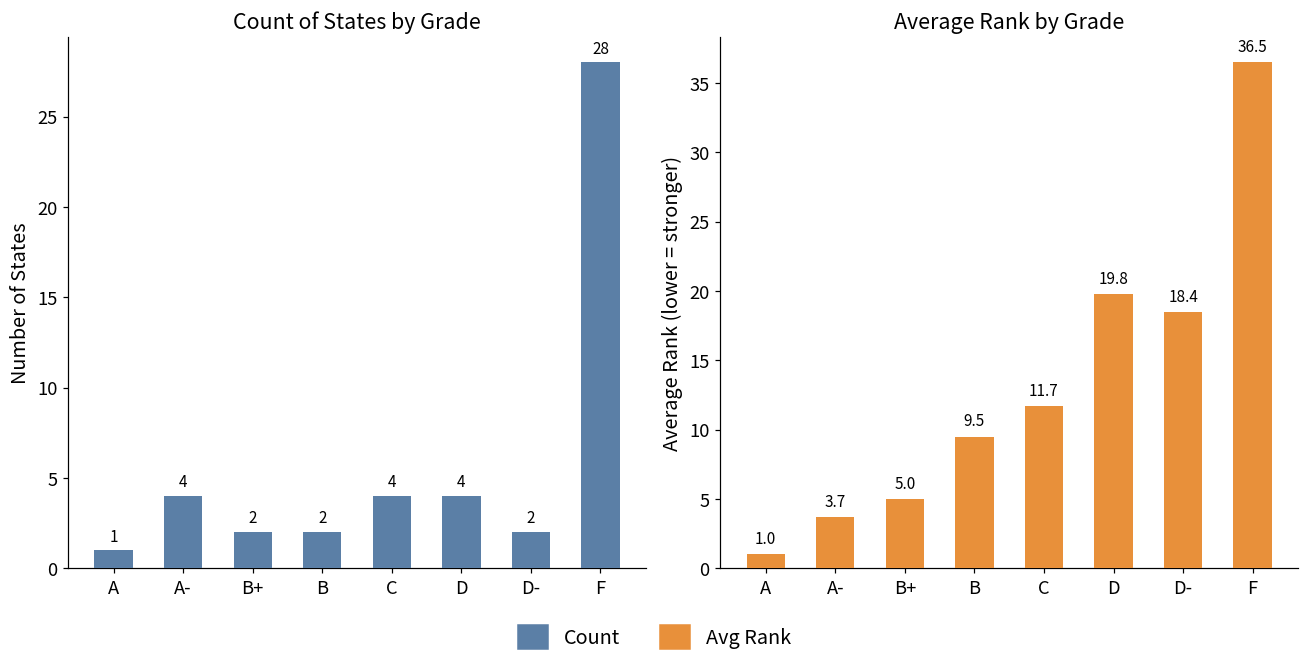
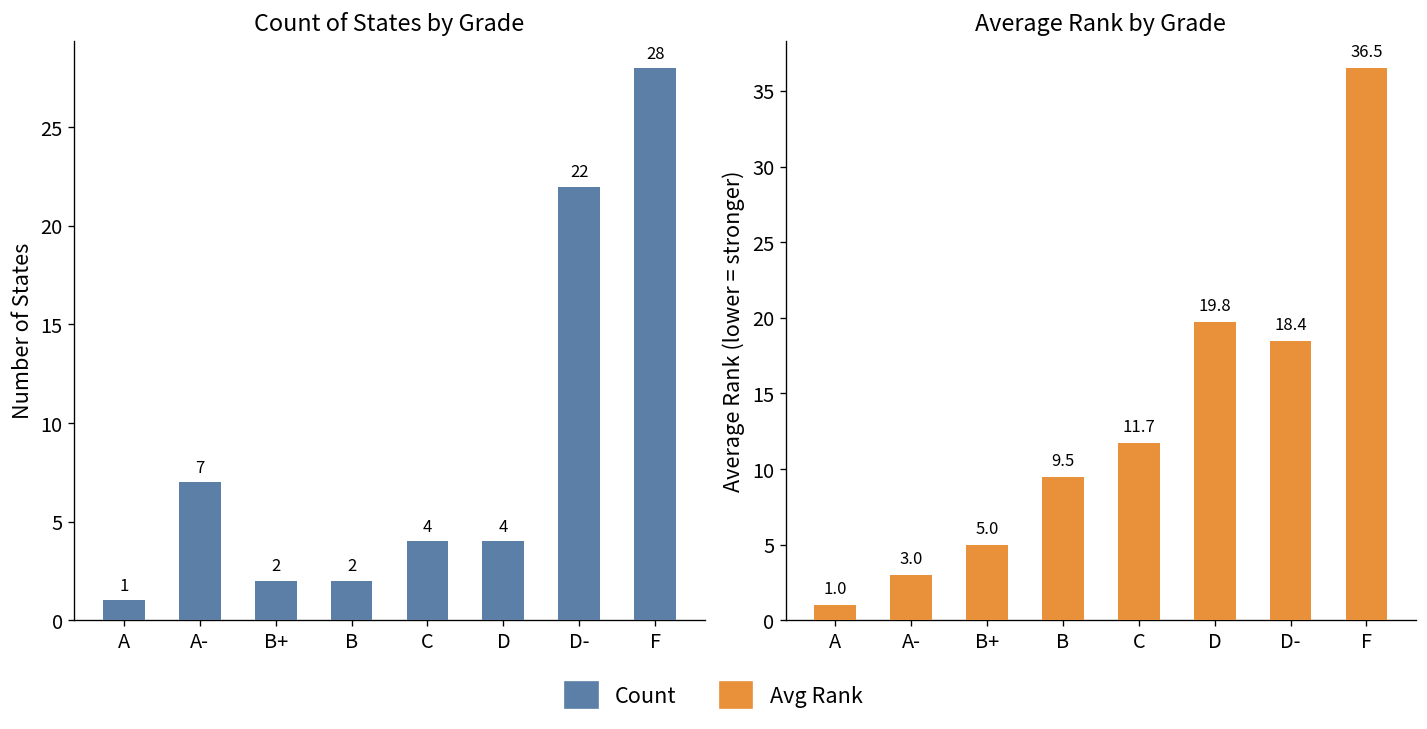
  {
    "Count of States by Grade": {
      "A": 1,
-     "A-": 4,
+     "A-": 7,
      "B+": 2,
      "B": 2,
      "C": 4,
      "D": 4,
-     "D-": 2,
+     "D-": 22,
      "F": 28
    },
    "Average Rank by Grade": {
      "A": 1.0,
-     "A-": 3.7,
+     "A-": 3.0,
      "B+": 5.0,
      "B": 9.5,
      "C": 11.7,
      "D": 19.8,
      "D-": 18.4,
      "F": 36.5
    }
  }
